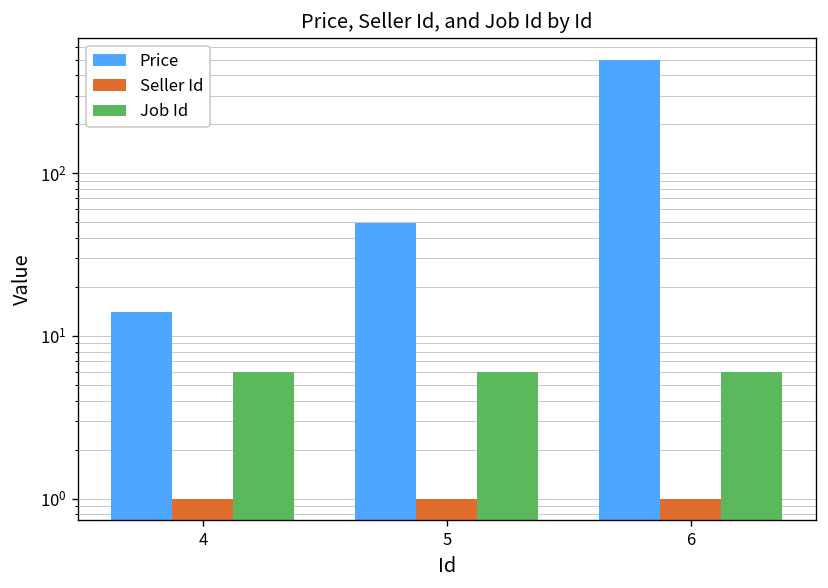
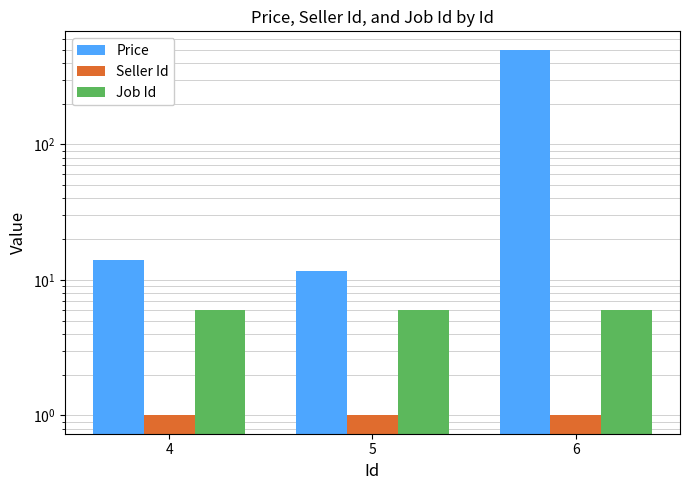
  {
    "Price": {
      "4": 14,
-     "5": 49,
+     "5": 12,
      "6": 500
    },
    "Seller Id": {
      "4": 1,
      "5": 1,
      "6": 1
    },
    "Job Id": {
      "4": 6,
      "5": 6,
      "6": 6
    }
  }
